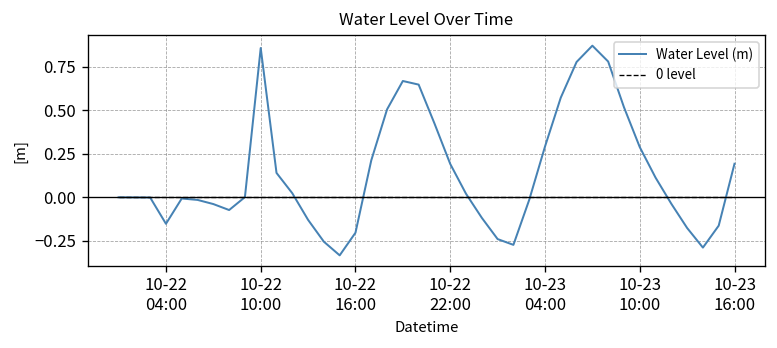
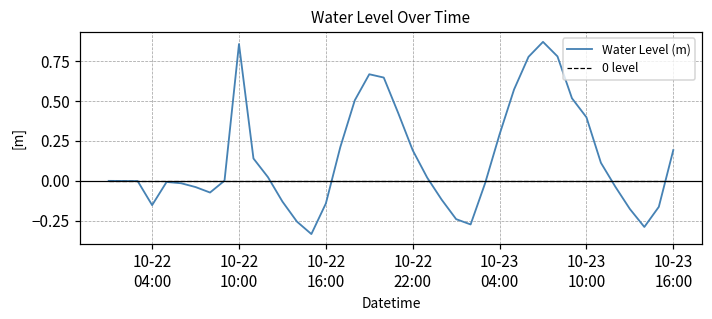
  {
    "Water Level (m)": {
      "10-22 04:00": -0.15,
      "10-22 10:00": 0.86,
-     "10-22 16:00": -0.20,
+     "10-22 16:00": -0.14,
      "10-22 22:00": 0.19,
      "10-23 04:00": 0.29,
-     "10-23 10:00": 0.29,
+     "10-23 10:00": 0.40,
      "10-23 16:00": 0.19
    },
    "0 level": {
      "10-22 04:00": 0.00,
      "10-22 10:00": 0.00,
      "10-22 16:00": 0.00,
      "10-22 22:00": 0.00,
      "10-23 04:00": 0.00,
      "10-23 10:00": 0.00,
      "10-23 16:00": 0.00
    }
  }
